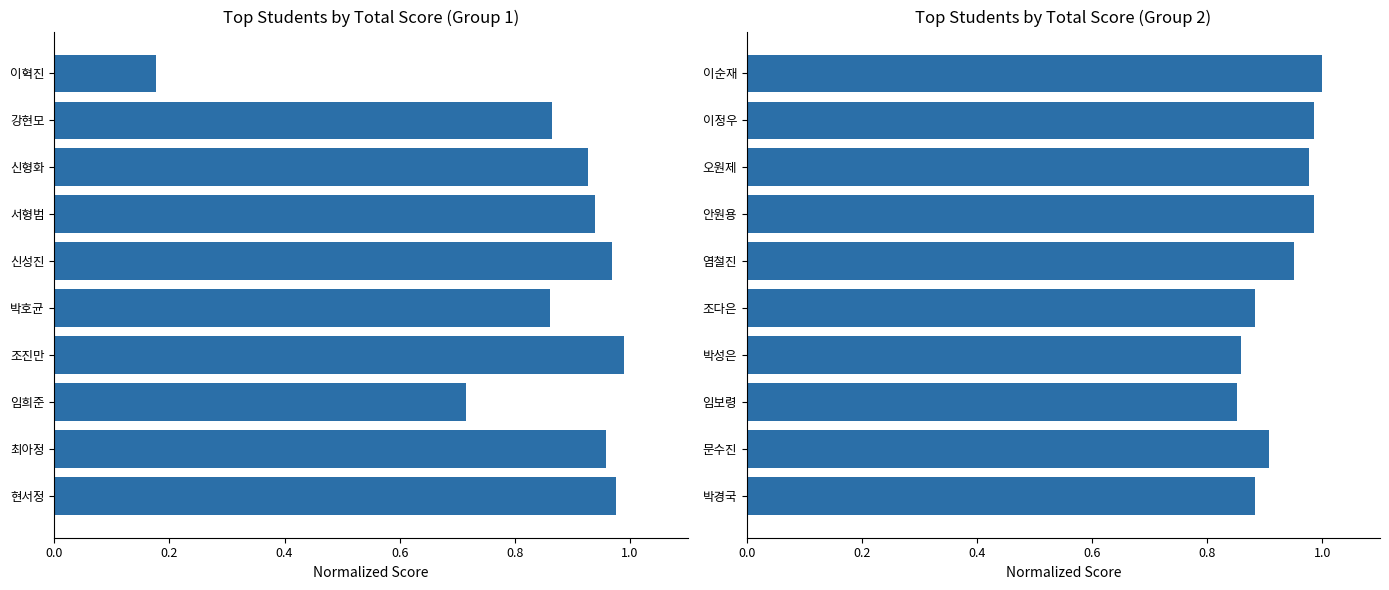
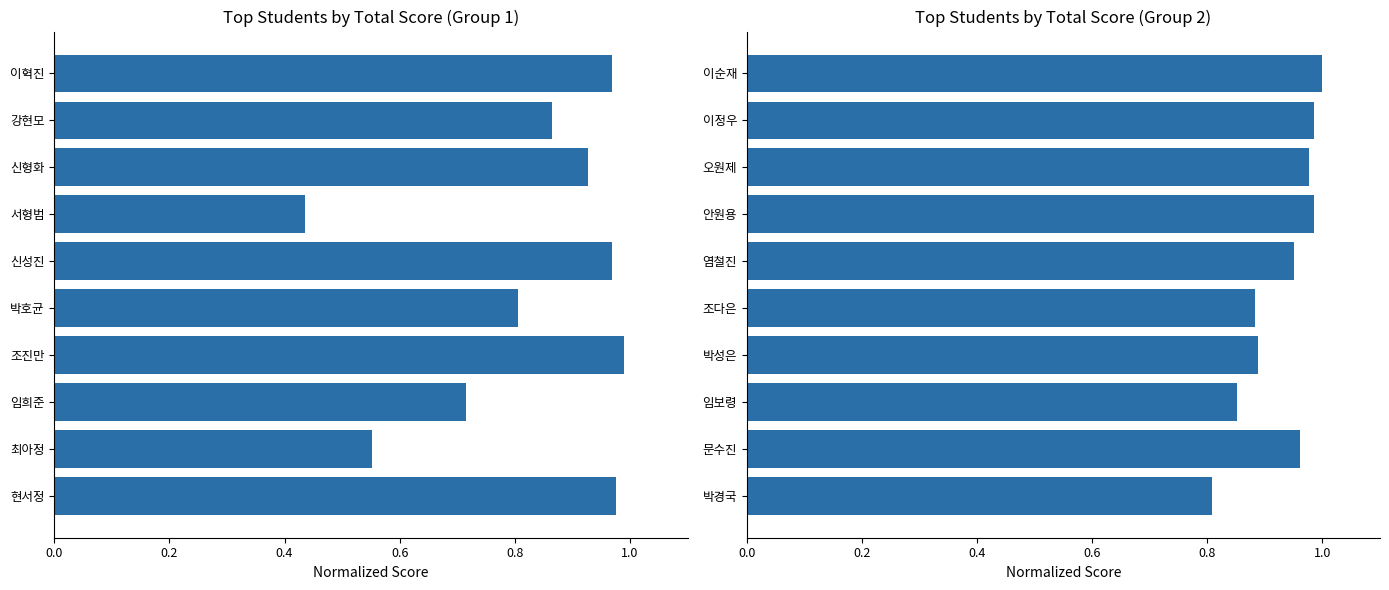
  {
    "Top Students by Total Score (Group 1)": {
-     "이혁진": 0.18,
+     "이혁진": 0.97,
      "강현모": 0.86,
      "신형화": 0.93,
-     "서형범": 0.94,
+     "서형범": 0.44,
      "신성진": 0.97,
-     "박호균": 0.86,
+     "박호균": 0.81,
      "조진만": 0.99,
      "임희준": 0.72,
-     "최아정": 0.96,
+     "최아정": 0.55,
      "현서정": 0.98
    },
    "Top Students by Total Score (Group 2)": {
      "이순재": 1.00,
      "이정우": 0.99,
      "오원제": 0.98,
      "안원용": 0.99,
      "염철진": 0.95,
      "조다은": 0.88,
-     "박성은": 0.86,
+     "박성은": 0.89,
      "임보령": 0.85,
-     "문수진": 0.91,
-     "박경국": 0.88
+     "문수진": 0.96,
+     "박경국": 0.81
    }
  }
